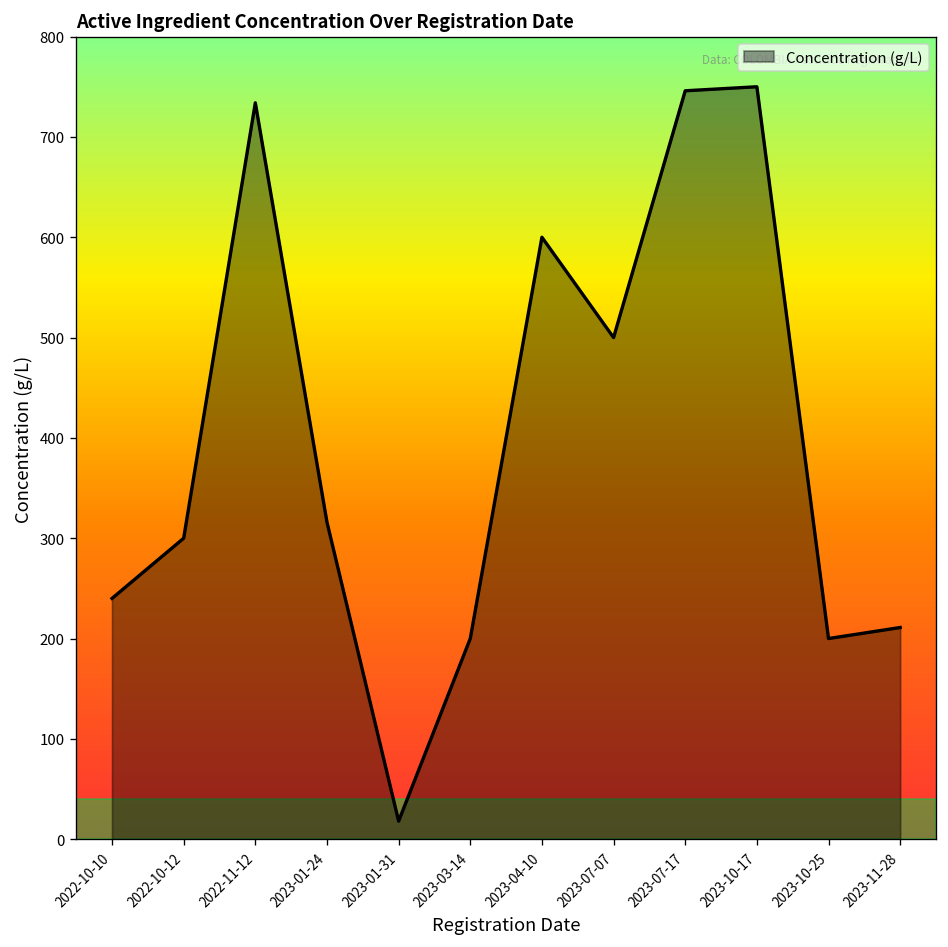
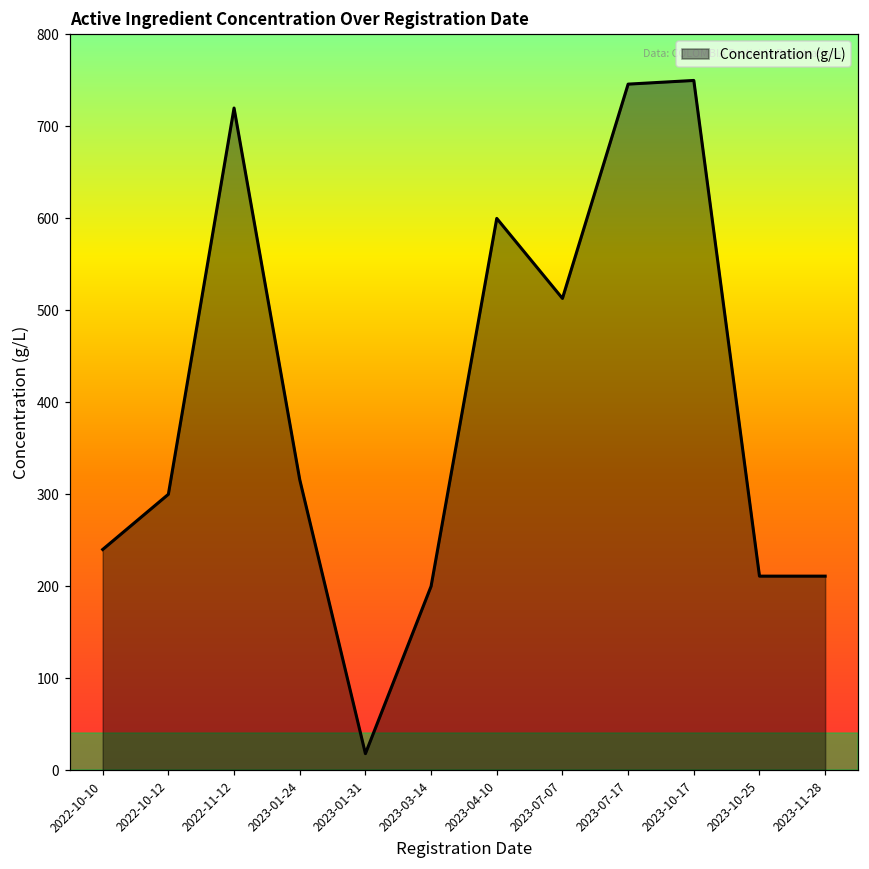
  {
    "2022-10-10": 240,
    "2022-10-12": 300,
-   "2022-11-12": 730,
+   "2022-11-12": 720,
    "2023-01-24": 320,
    "2023-03-14": 200,
    "2023-04-10": 600,
-   "2023-07-07": 500,
+   "2023-07-07": 510,
    "2023-07-17": 750,
    "2023-10-17": 750,
-   "2023-10-25": 200,
+   "2023-10-25": 210,
    "2023-11-28": 210
  }
